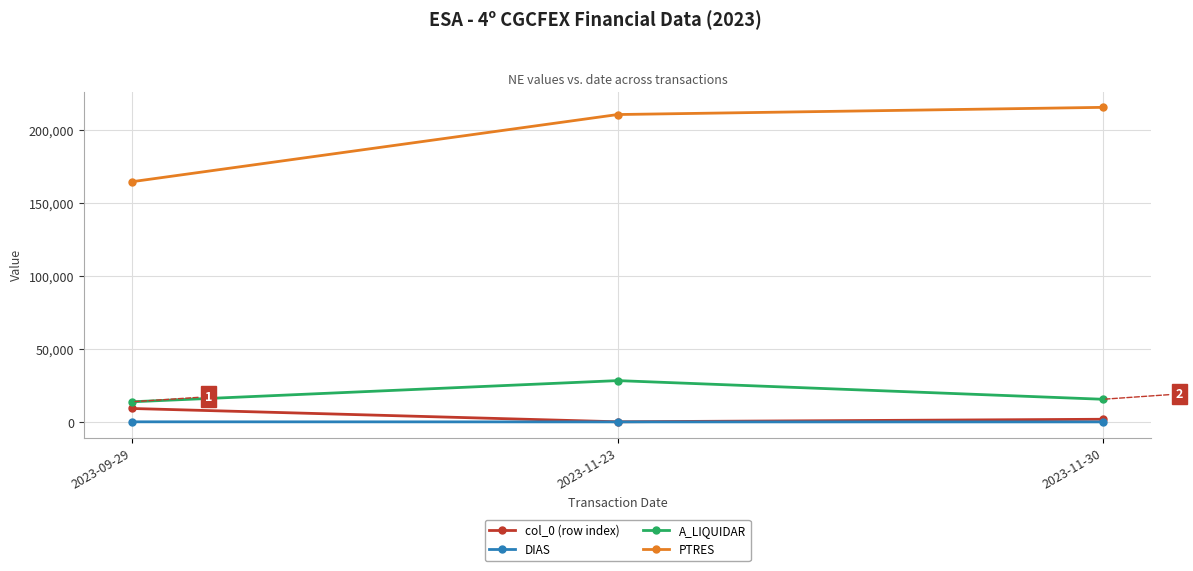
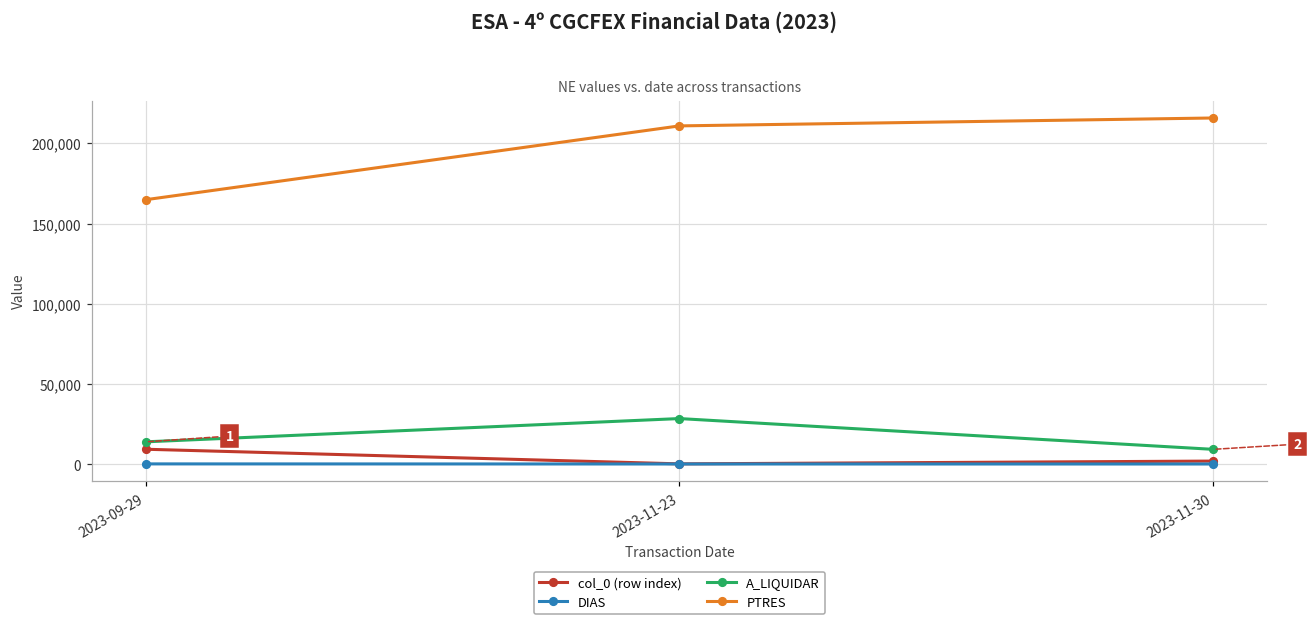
  {
    "col_0 (row index)": {
      "2023-09-29": "9,000",
      "2023-11-30": "2,000"
    },
    "DIAS": {
      "2023-09-29": "0",
      "2023-11-30": "0"
    },
    "A_LIQUIDAR": {
      "2023-09-29": "14,000",
      "2023-11-23": "29,000",
-     "2023-11-30": "16,000"
+     "2023-11-30": "9,000"
    },
    "PTRES": {
      "2023-09-29": "165,000",
      "2023-11-23": "211,000",
      "2023-11-30": "216,000"
    }
  }
